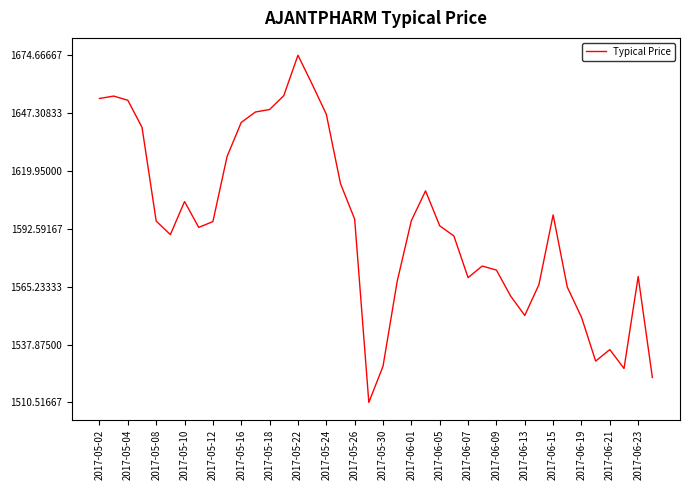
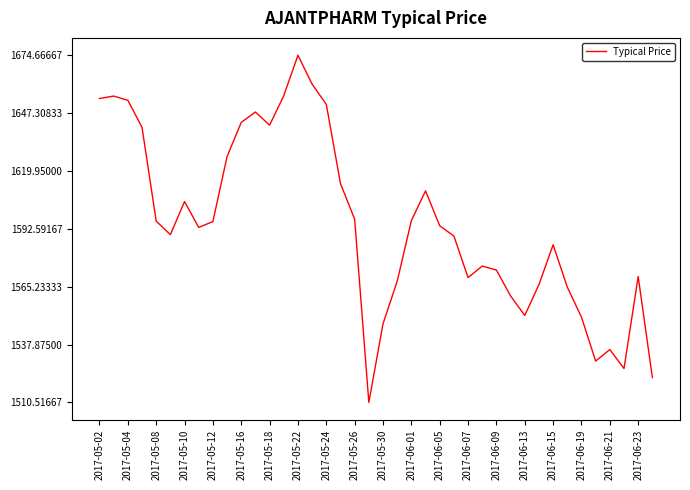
  {
    "2017-05-02": 1654,
    "2017-05-04": 1653,
    "2017-05-08": 1596,
    "2017-05-10": 1606,
    "2017-05-12": 1596,
    "2017-05-16": 1643,
-   "2017-05-18": 1649,
+   "2017-05-18": 1642,
    "2017-05-22": 1675,
-   "2017-05-24": 1647,
+   "2017-05-24": 1651,
    "2017-05-26": 1597,
-   "2017-05-30": 1528,
+   "2017-05-30": 1548,
    "2017-06-01": 1596,
    "2017-06-05": 1594,
    "2017-06-07": 1570,
    "2017-06-09": 1573,
    "2017-06-13": 1552,
-   "2017-06-15": 1599,
+   "2017-06-15": 1585,
    "2017-06-19": 1551,
    "2017-06-21": 1536,
    "2017-06-23": 1570
  }
